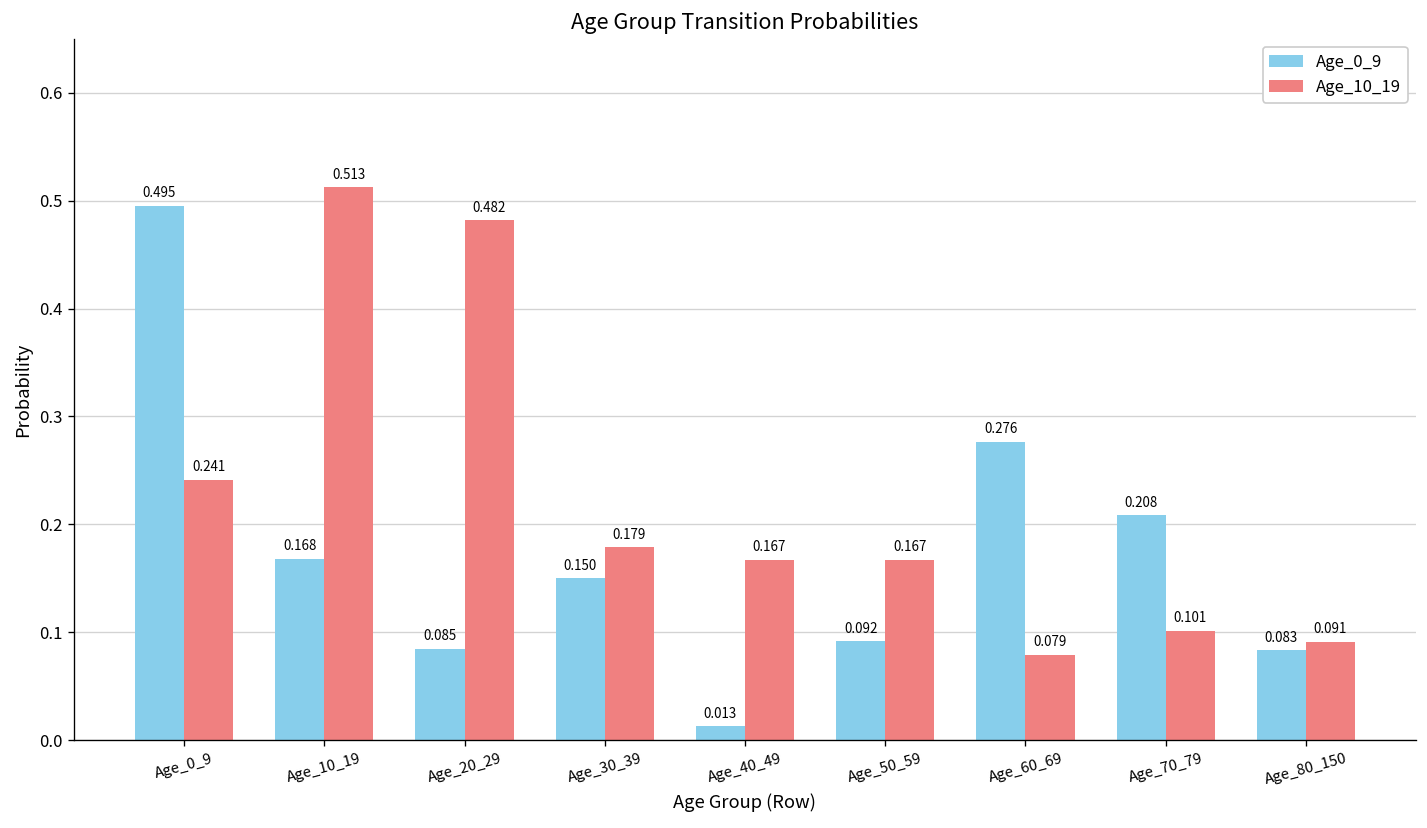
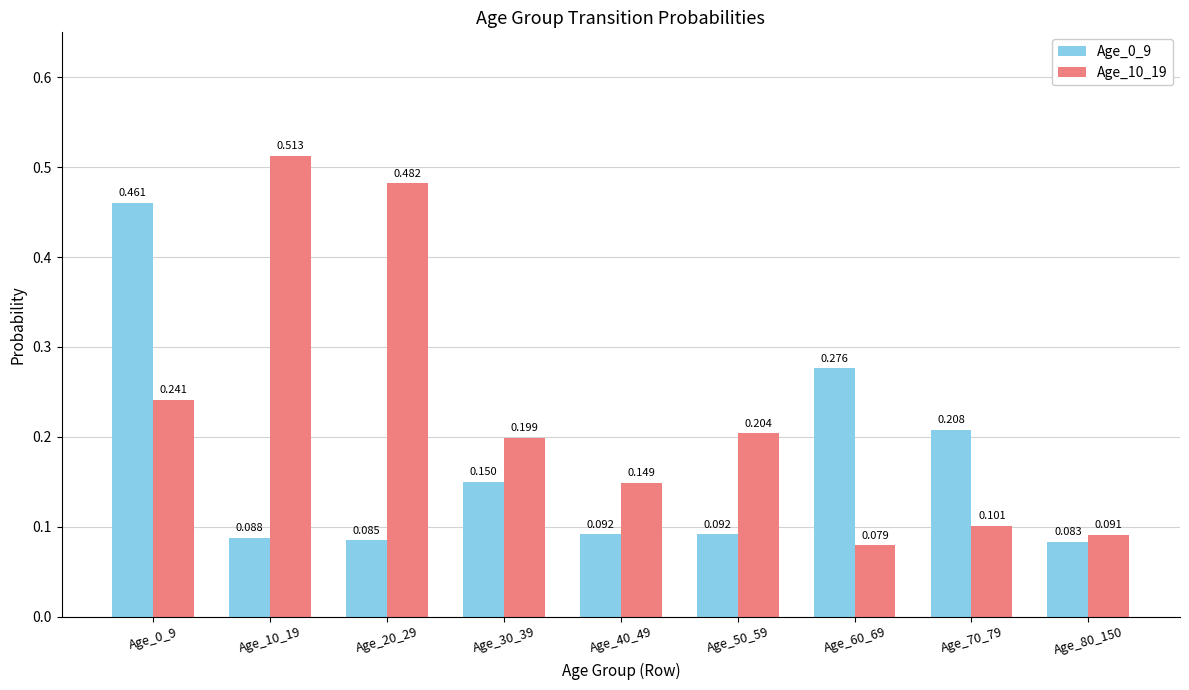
  {
    "Age_0_9": {
-     "Age_0_9": 0.495,
-     "Age_10_19": 0.168,
+     "Age_0_9": 0.461,
+     "Age_10_19": 0.088,
      "Age_20_29": 0.085,
      "Age_30_39": 0.150,
-     "Age_40_49": 0.013,
+     "Age_40_49": 0.092,
      "Age_50_59": 0.092,
      "Age_60_69": 0.276,
      "Age_70_79": 0.208,
      "Age_80_150": 0.083
    },
    "Age_10_19": {
      "Age_0_9": 0.241,
      "Age_10_19": 0.513,
      "Age_20_29": 0.482,
-     "Age_30_39": 0.179,
-     "Age_40_49": 0.167,
-     "Age_50_59": 0.167,
+     "Age_30_39": 0.199,
+     "Age_40_49": 0.149,
+     "Age_50_59": 0.204,
      "Age_60_69": 0.079,
      "Age_70_79": 0.101,
      "Age_80_150": 0.091
    }
  }
